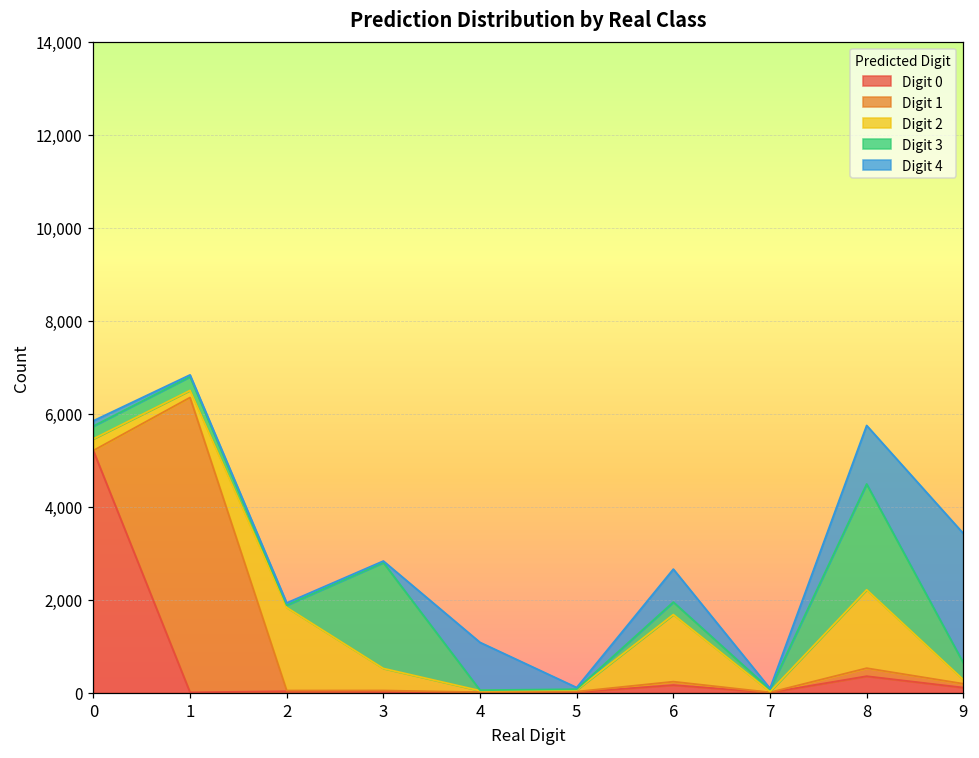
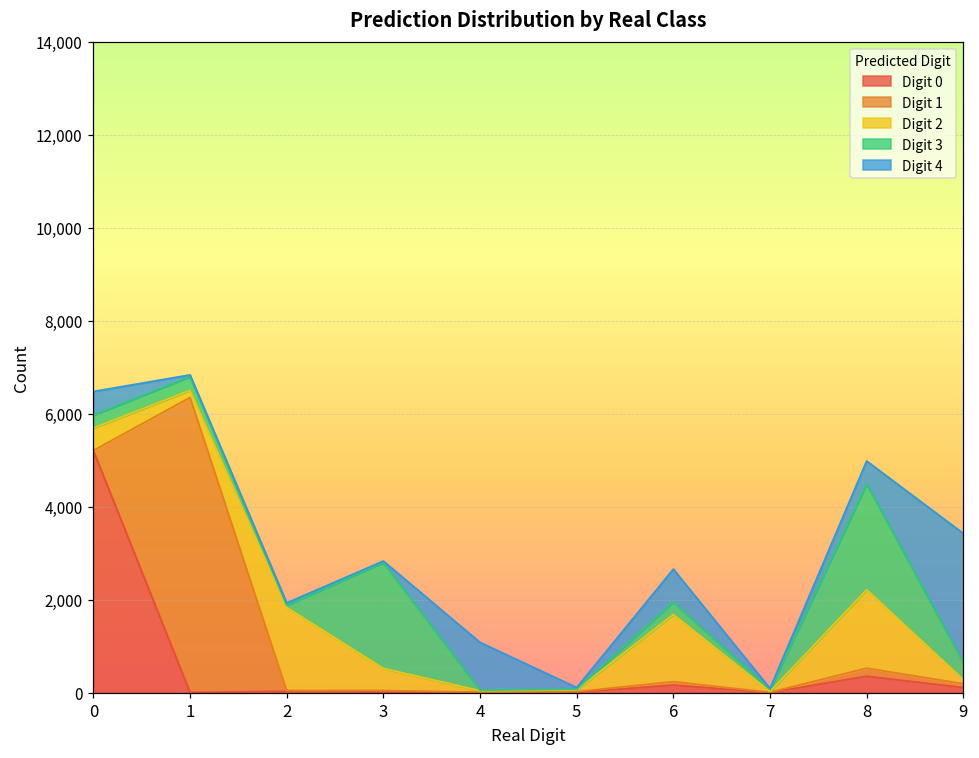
  {
    "Digit 2": {
-     "0": "300",
+     "0": "500",
      "1": "200",
      "3": "500",
      "6": "1,400",
      "8": "1,700",
      "9": "100"
    },
    "Digit 3": {
      "0": "300",
      "6": "300",
      "8": "2,300",
      "9": "400"
    },
    "Digit 4": {
-     "0": "100",
+     "0": "500",
      "4": "1,000",
      "6": "700",
-     "8": "1,300",
+     "8": "500",
      "9": "2,800"
    }
  }
